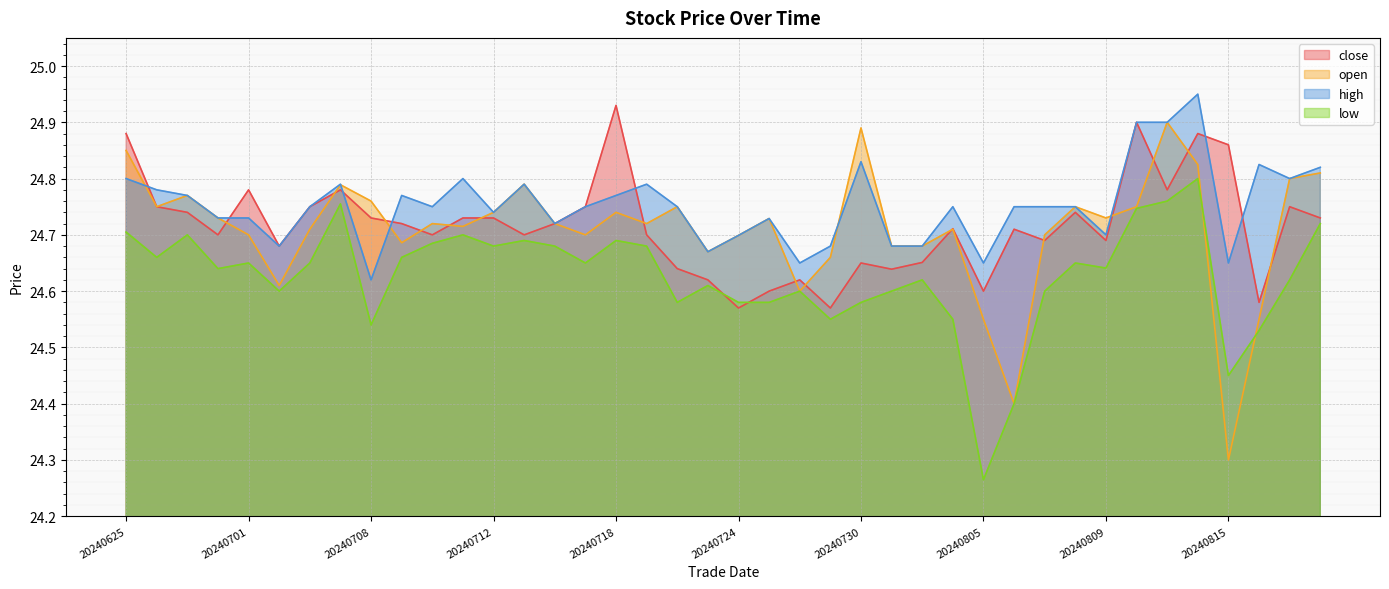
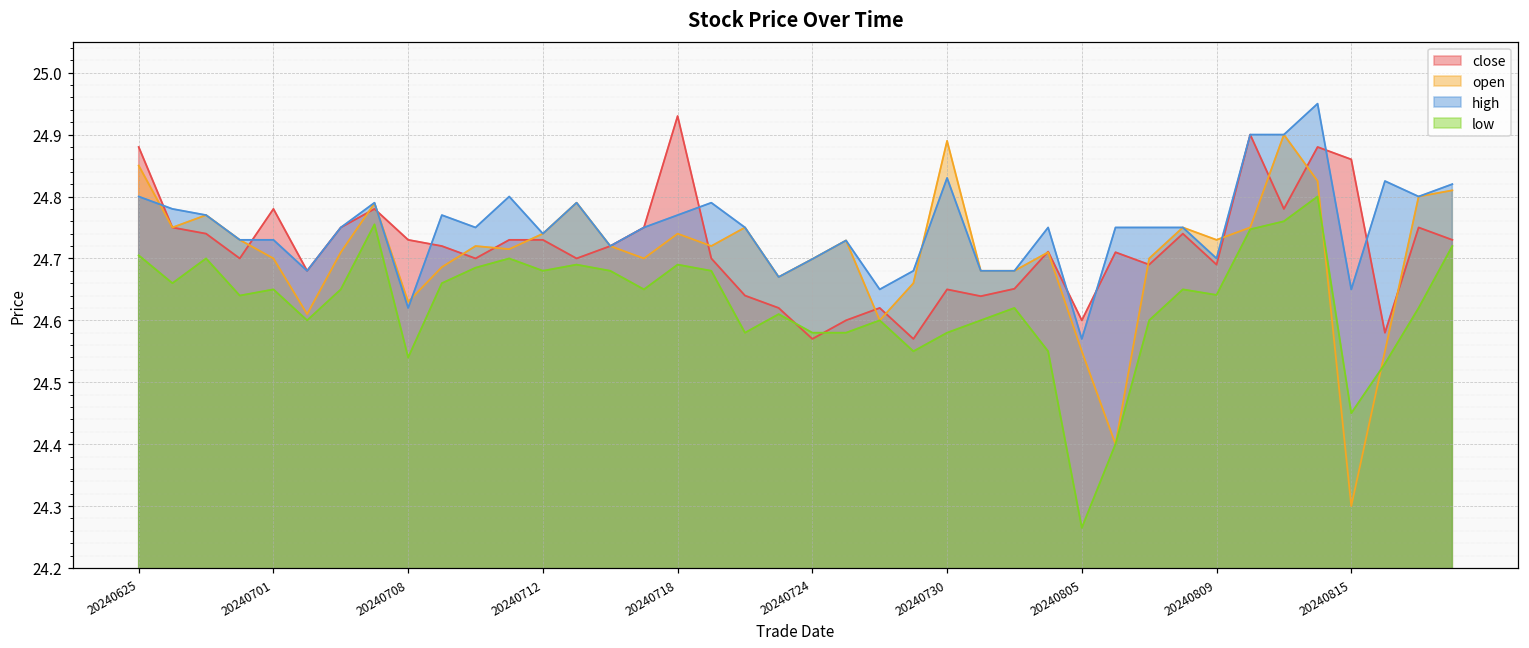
  {
    "close": {
      "20240625": 24.88,
      "20240701": 24.78,
      "20240708": 24.73,
      "20240712": 24.73,
      "20240718": 24.93,
      "20240724": 24.57,
      "20240730": 24.65,
      "20240805": 24.60,
      "20240809": 24.69,
      "20240815": 24.86
    },
    "open": {
      "20240625": 24.85,
      "20240701": 24.70,
-     "20240708": 24.76,
+     "20240708": 24.63,
      "20240718": 24.74,
      "20240730": 24.89,
      "20240805": 24.55,
      "20240809": 24.73,
      "20240815": 24.30
    },
    "high": {
      "20240625": 24.80,
      "20240701": 24.73,
      "20240708": 24.62,
      "20240718": 24.77,
      "20240730": 24.83,
-     "20240805": 24.65,
+     "20240805": 24.57,
      "20240809": 24.70,
      "20240815": 24.65
    },
    "low": {
      "20240625": 24.71,
      "20240701": 24.65,
      "20240708": 24.54,
      "20240712": 24.68,
      "20240718": 24.69,
      "20240724": 24.58,
      "20240730": 24.58,
      "20240805": 24.27,
      "20240809": 24.64,
      "20240815": 24.45
    }
  }
